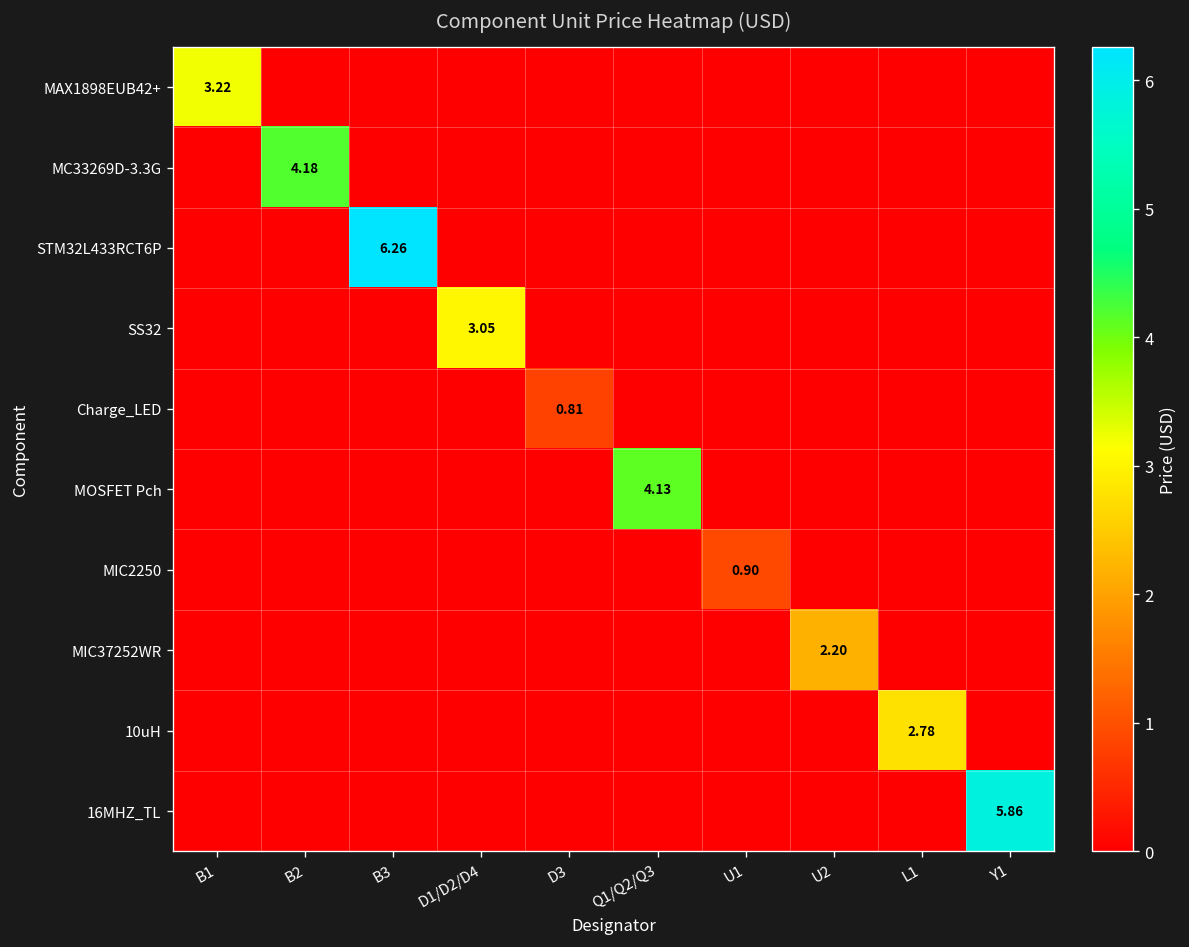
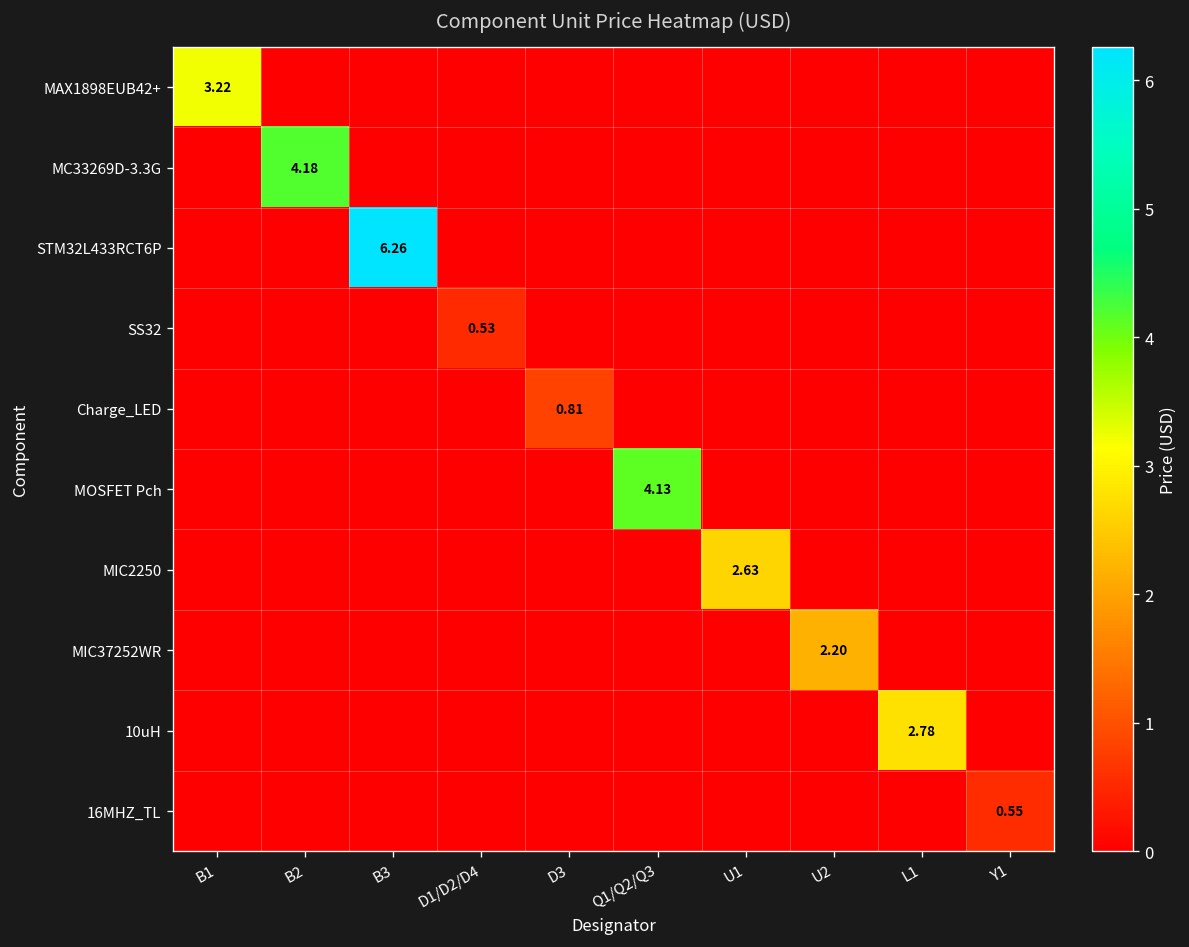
  {
    "MAX1898EUB42+": {
      "B1": 3.22
    },
    "MC33269D-3.3G": {
      "B2": 4.18
    },
    "STM32L433RCT6P": {
      "B3": 6.26
    },
    "SS32": {
-     "D1/D2/D4": 3.05
+     "D1/D2/D4": 0.53
    },
    "Charge_LED": {
      "D3": 0.81
    },
    "MOSFET Pch": {
      "Q1/Q2/Q3": 4.13
    },
    "MIC2250": {
-     "U1": 0.90
+     "U1": 2.63
    },
    "MIC37252WR": {
      "U2": 2.20
    },
    "10uH": {
      "L1": 2.78
    },
    "16MHZ_TL": {
-     "Y1": 5.86
+     "Y1": 0.55
    }
  }
